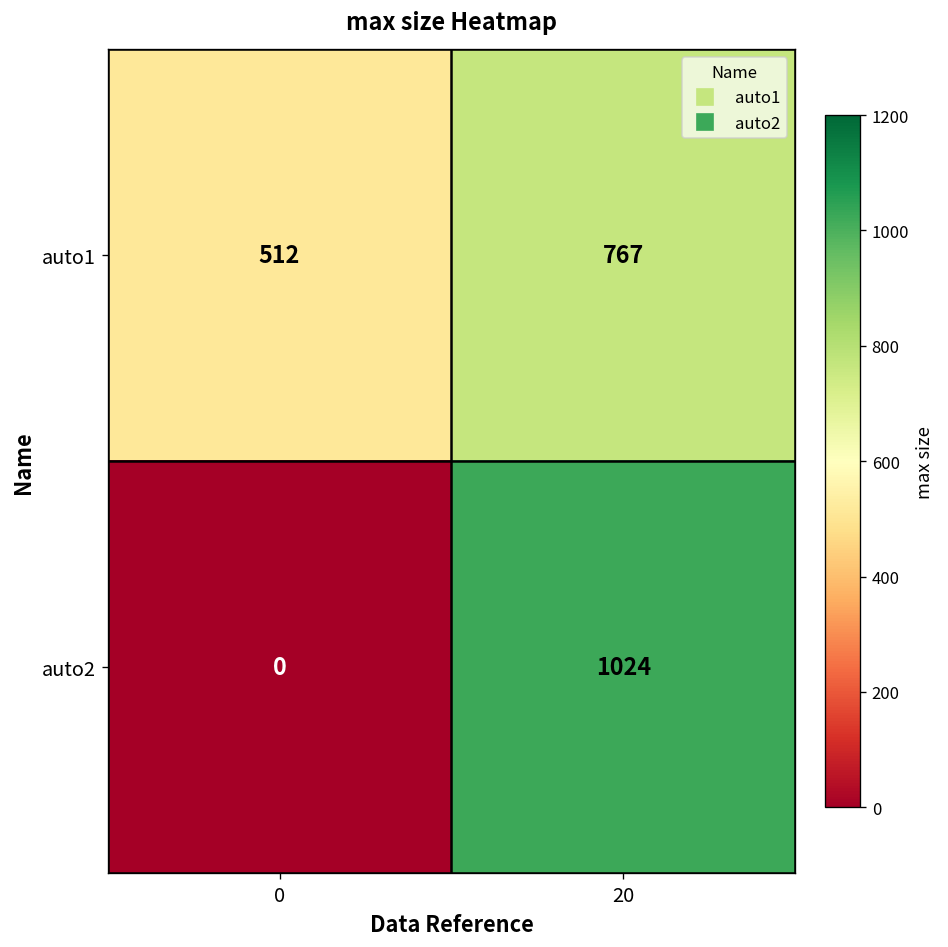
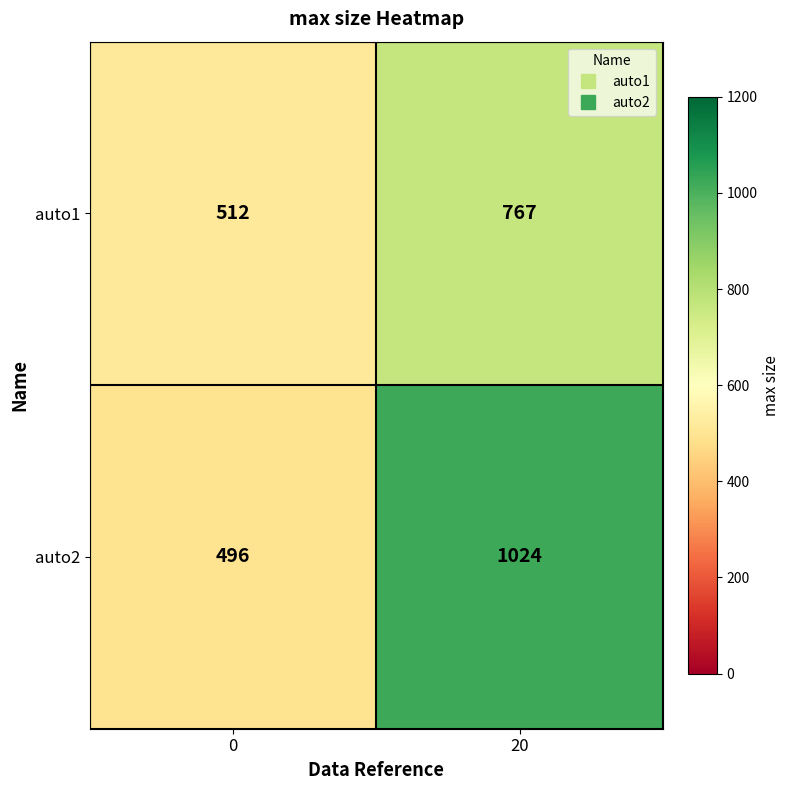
  {
    "auto1": {
      "0": 512,
      "20": 767
    },
    "auto2": {
-     "0": 0,
+     "0": 496,
      "20": 1024
    }
  }
